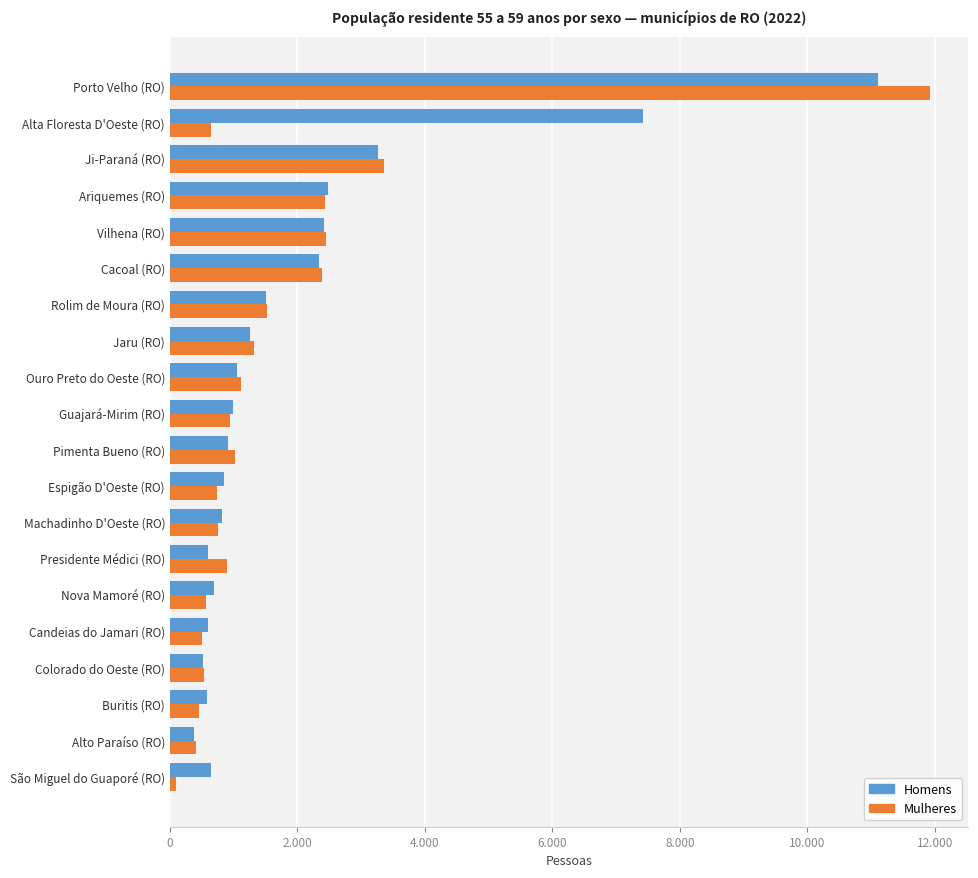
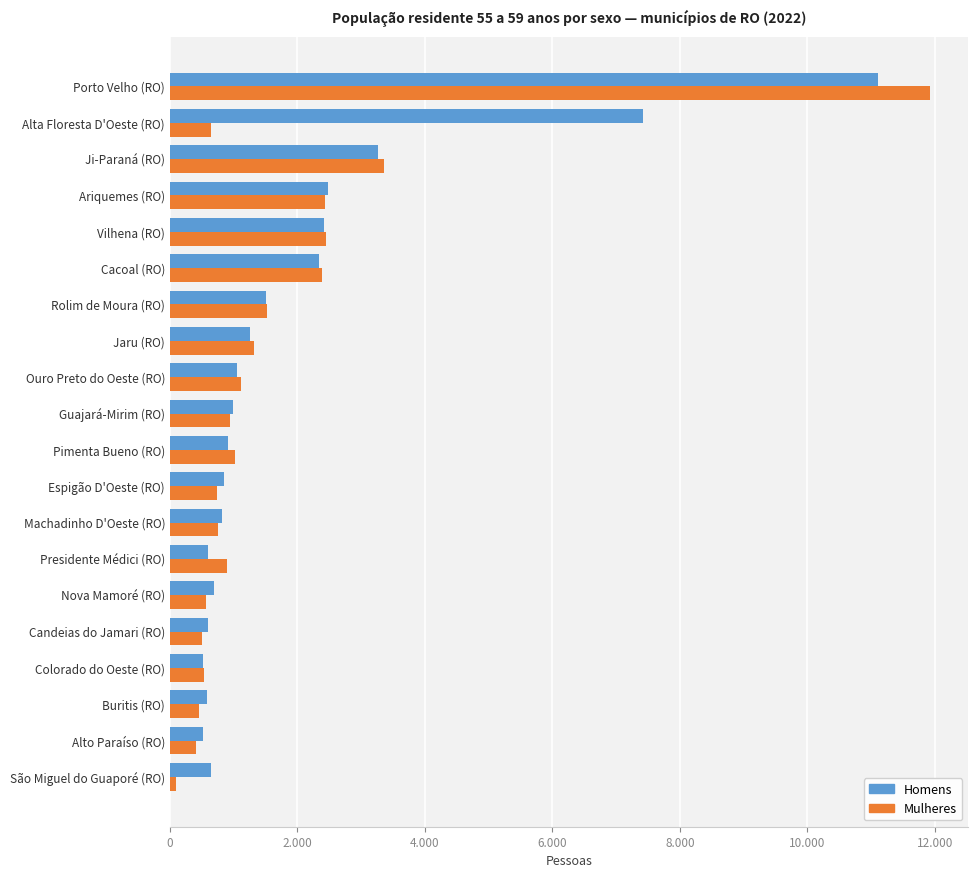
  {
    "Homens": {
      "Porto Velho (RO)": 11.1,
      "Alta Floresta D'Oeste (RO)": 7.4,
      "Ji-Paraná (RO)": 3.3,
      "Ariquemes (RO)": 2.5,
      "Vilhena (RO)": 2.4,
      "Cacoal (RO)": 2.3,
      "Rolim de Moura (RO)": 1.5,
      "Jaru (RO)": 1.3,
      "Ouro Preto do Oeste (RO)": 1.1,
      "Guajará-Mirim (RO)": 1.0,
      "Pimenta Bueno (RO)": 0.9,
      "Espigão D'Oeste (RO)": 0.8,
      "Machadinho D'Oeste (RO)": 0.8,
      "Presidente Médici (RO)": 0.6,
      "Nova Mamoré (RO)": 0.7,
      "Candeias do Jamari (RO)": 0.6,
      "Colorado do Oeste (RO)": 0.5,
      "Buritis (RO)": 0.6,
-     "Alto Paraíso (RO)": 0.4,
+     "Alto Paraíso (RO)": 0.5,
      "São Miguel do Guaporé (RO)": 0.6
    },
    "Mulheres": {
      "Porto Velho (RO)": 11.9,
      "Alta Floresta D'Oeste (RO)": 0.6,
      "Ji-Paraná (RO)": 3.4,
      "Ariquemes (RO)": 2.4,
      "Vilhena (RO)": 2.5,
      "Cacoal (RO)": 2.4,
      "Rolim de Moura (RO)": 1.5,
      "Jaru (RO)": 1.3,
      "Ouro Preto do Oeste (RO)": 1.1,
      "Guajará-Mirim (RO)": 0.9,
      "Pimenta Bueno (RO)": 1.0,
      "Espigão D'Oeste (RO)": 0.7,
      "Machadinho D'Oeste (RO)": 0.8,
      "Presidente Médici (RO)": 0.9,
      "Nova Mamoré (RO)": 0.6,
      "Candeias do Jamari (RO)": 0.5,
      "Colorado do Oeste (RO)": 0.5,
      "Buritis (RO)": 0.5,
      "Alto Paraíso (RO)": 0.4,
      "São Miguel do Guaporé (RO)": 0.1
    }
  }
